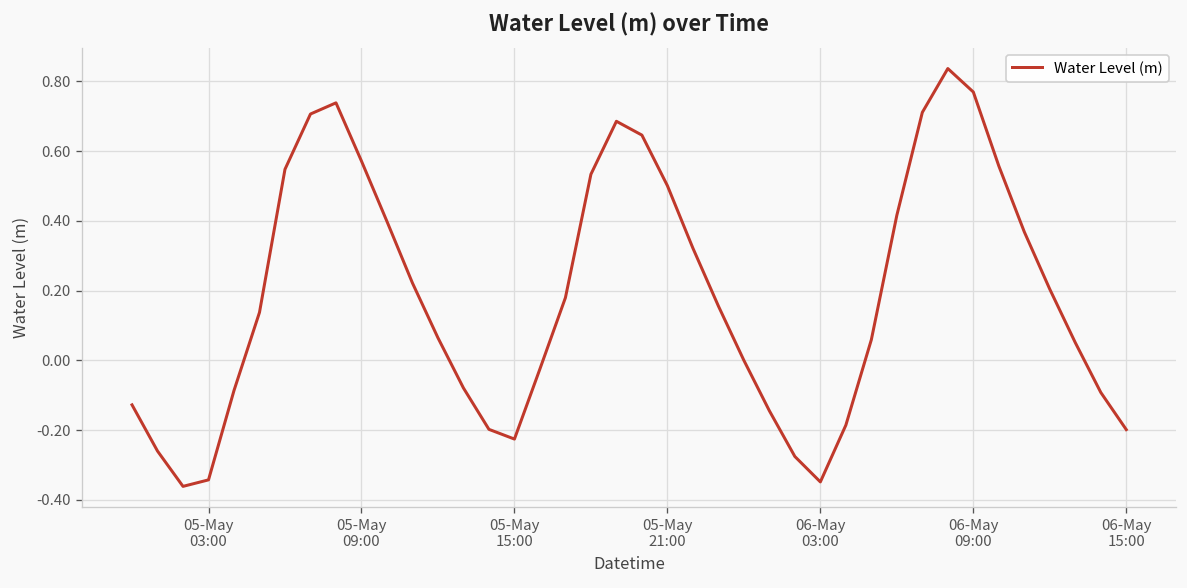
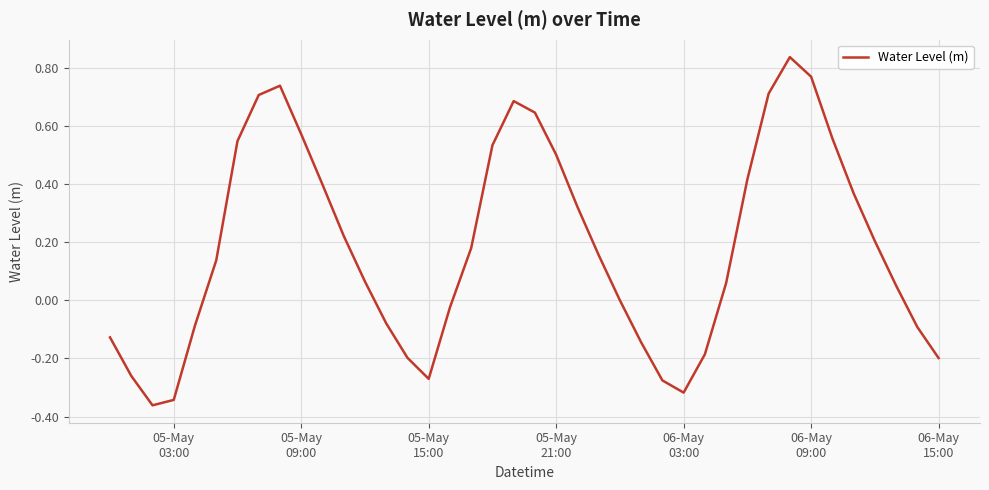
  {
    "05-May 03:00": -0.34,
    "05-May 09:00": 0.57,
-   "05-May 15:00": -0.23,
+   "05-May 15:00": -0.27,
    "05-May 21:00": 0.50,
-   "06-May 03:00": -0.35,
+   "06-May 03:00": -0.32,
    "06-May 09:00": 0.77,
    "06-May 15:00": -0.20
  }
